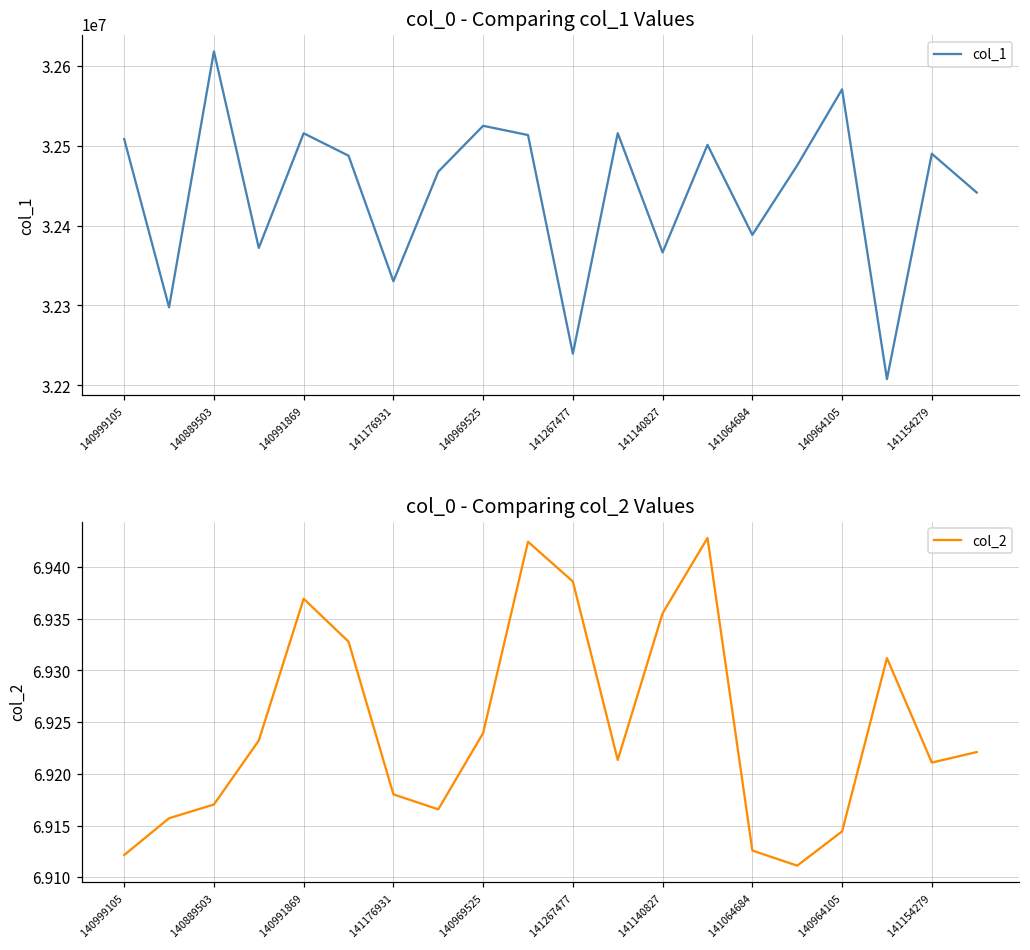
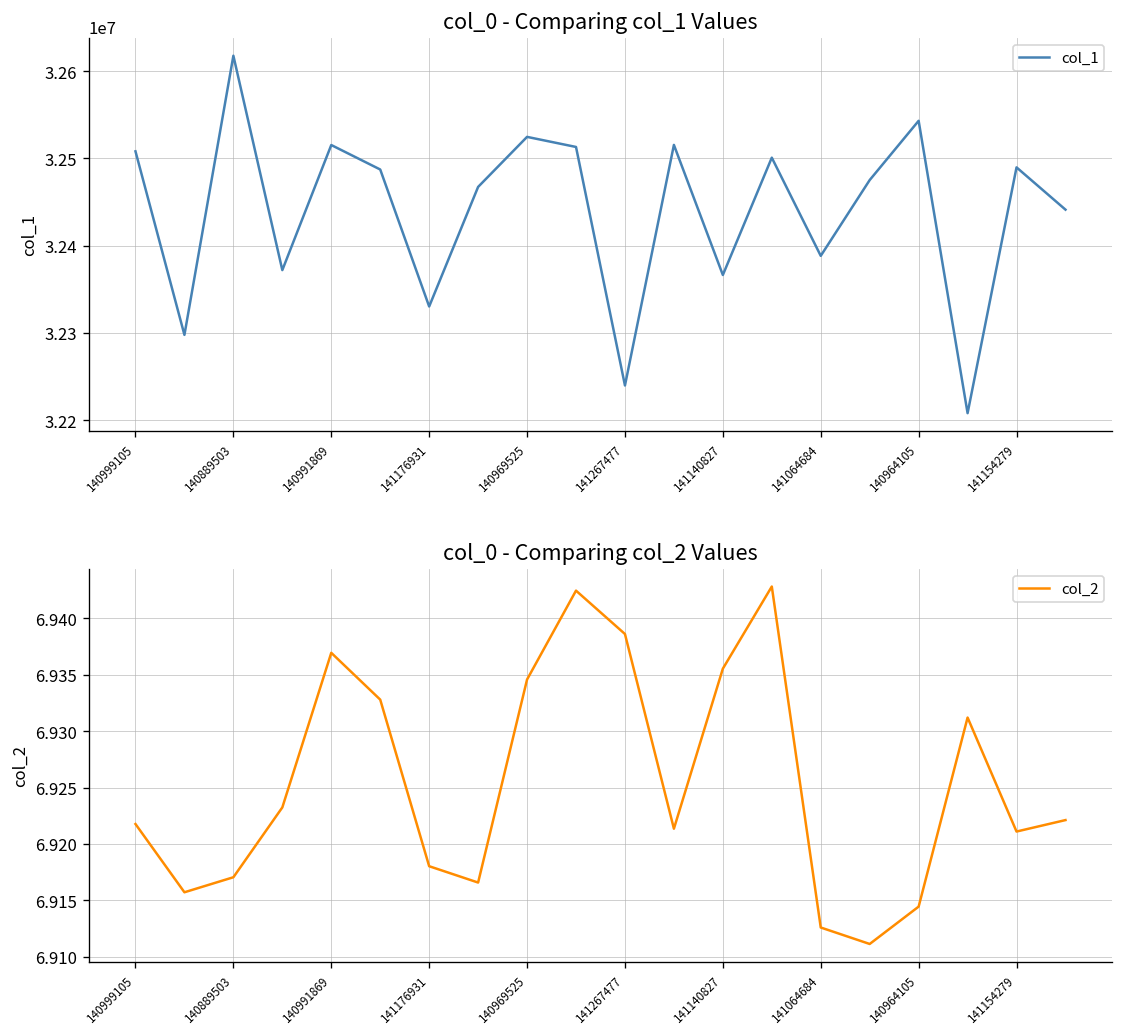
  {
    "col_0 - Comparing col_1 Values": {
      "140999105": 32510000,
      "140889503": 32620000,
      "140991869": 32520000,
      "141176931": 32330000,
      "140969525": 32520000,
      "141267477": 32240000,
      "141140827": 32370000,
      "141064684": 32390000,
-     "140964105": 32570000,
+     "140964105": 32540000,
      "141154279": 32490000
    },
    "col_0 - Comparing col_2 Values": {
-     "140999105": 6.912,
+     "140999105": 6.922,
      "140889503": 6.917,
      "140991869": 6.937,
      "141176931": 6.918,
-     "140969525": 6.924,
+     "140969525": 6.935,
      "141267477": 6.939,
      "141140827": 6.936,
      "141064684": 6.913,
      "140964105": 6.914,
      "141154279": 6.921
    }
  }
